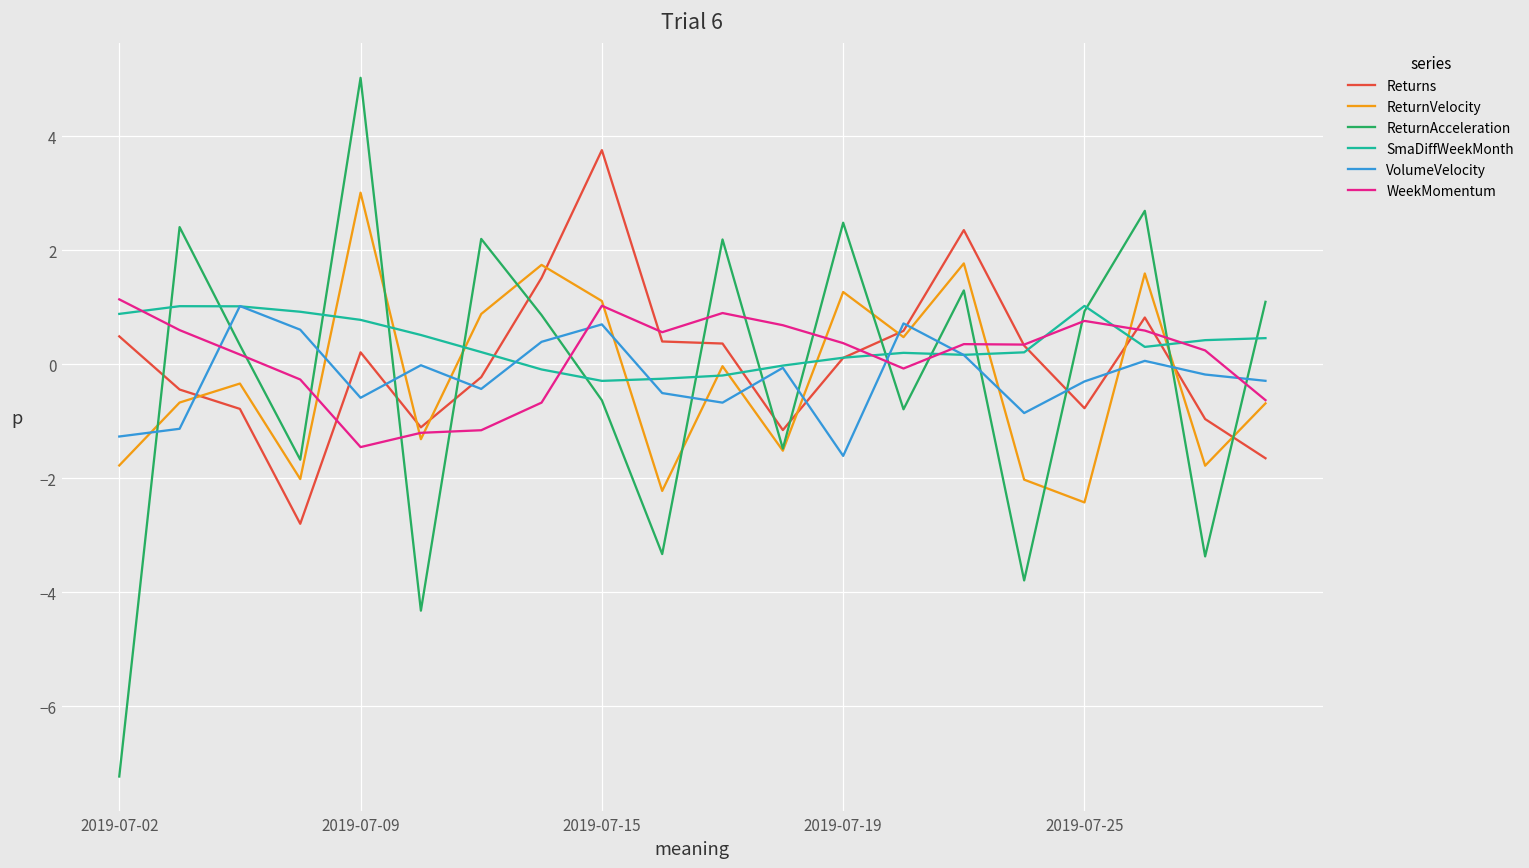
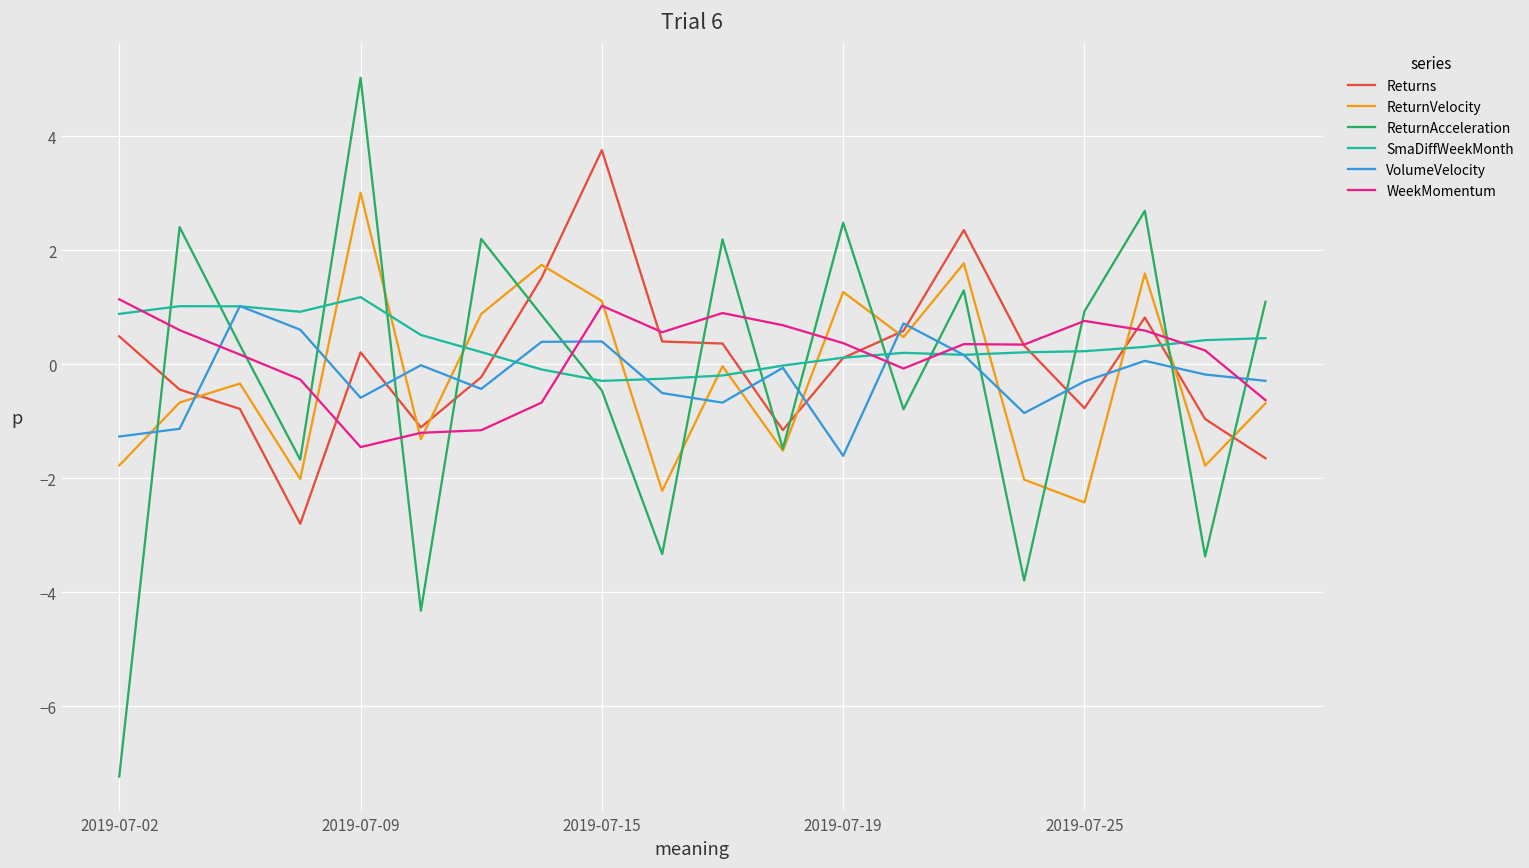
  {
    "Returns": {
      "2019-07-02": 0.5,
      "2019-07-09": 0.2,
      "2019-07-15": 3.8,
      "2019-07-25": -0.8
    },
    "ReturnVelocity": {
      "2019-07-02": -1.8,
      "2019-07-09": 3.0,
      "2019-07-15": 1.1,
      "2019-07-19": 1.3,
      "2019-07-25": -2.4
    },
    "ReturnAcceleration": {
      "2019-07-02": -7.2,
      "2019-07-09": 5.0,
-     "2019-07-15": -0.6,
+     "2019-07-15": -0.5,
      "2019-07-19": 2.5,
      "2019-07-25": 0.9
    },
    "SmaDiffWeekMonth": {
      "2019-07-02": 0.9,
-     "2019-07-09": 0.8,
+     "2019-07-09": 1.2,
      "2019-07-15": -0.3,
-     "2019-07-25": 1.0
+     "2019-07-25": 0.2
    },
    "VolumeVelocity": {
      "2019-07-02": -1.3,
      "2019-07-09": -0.6,
-     "2019-07-15": 0.7,
+     "2019-07-15": 0.4,
      "2019-07-19": -1.6,
      "2019-07-25": -0.3
    },
    "WeekMomentum": {
      "2019-07-02": 1.1,
      "2019-07-09": -1.5,
      "2019-07-15": 1.0,
      "2019-07-19": 0.4,
      "2019-07-25": 0.8
    }
  }
